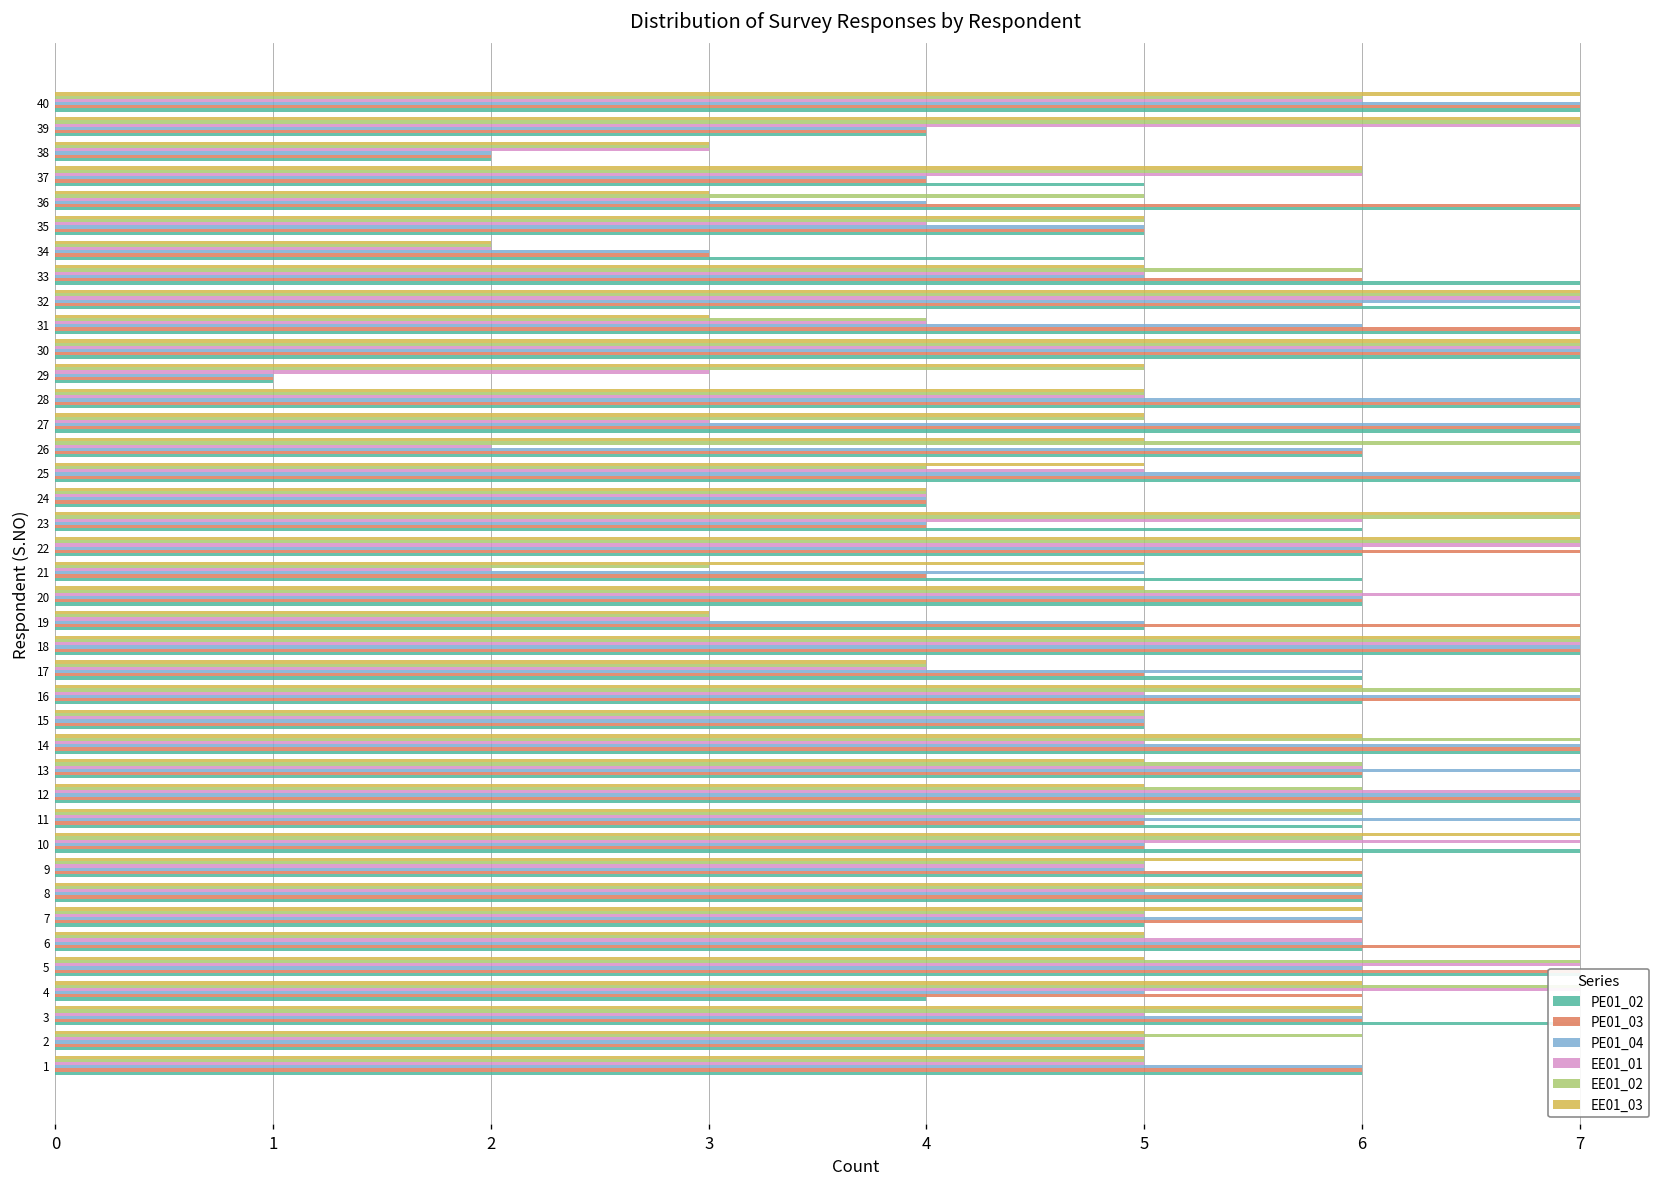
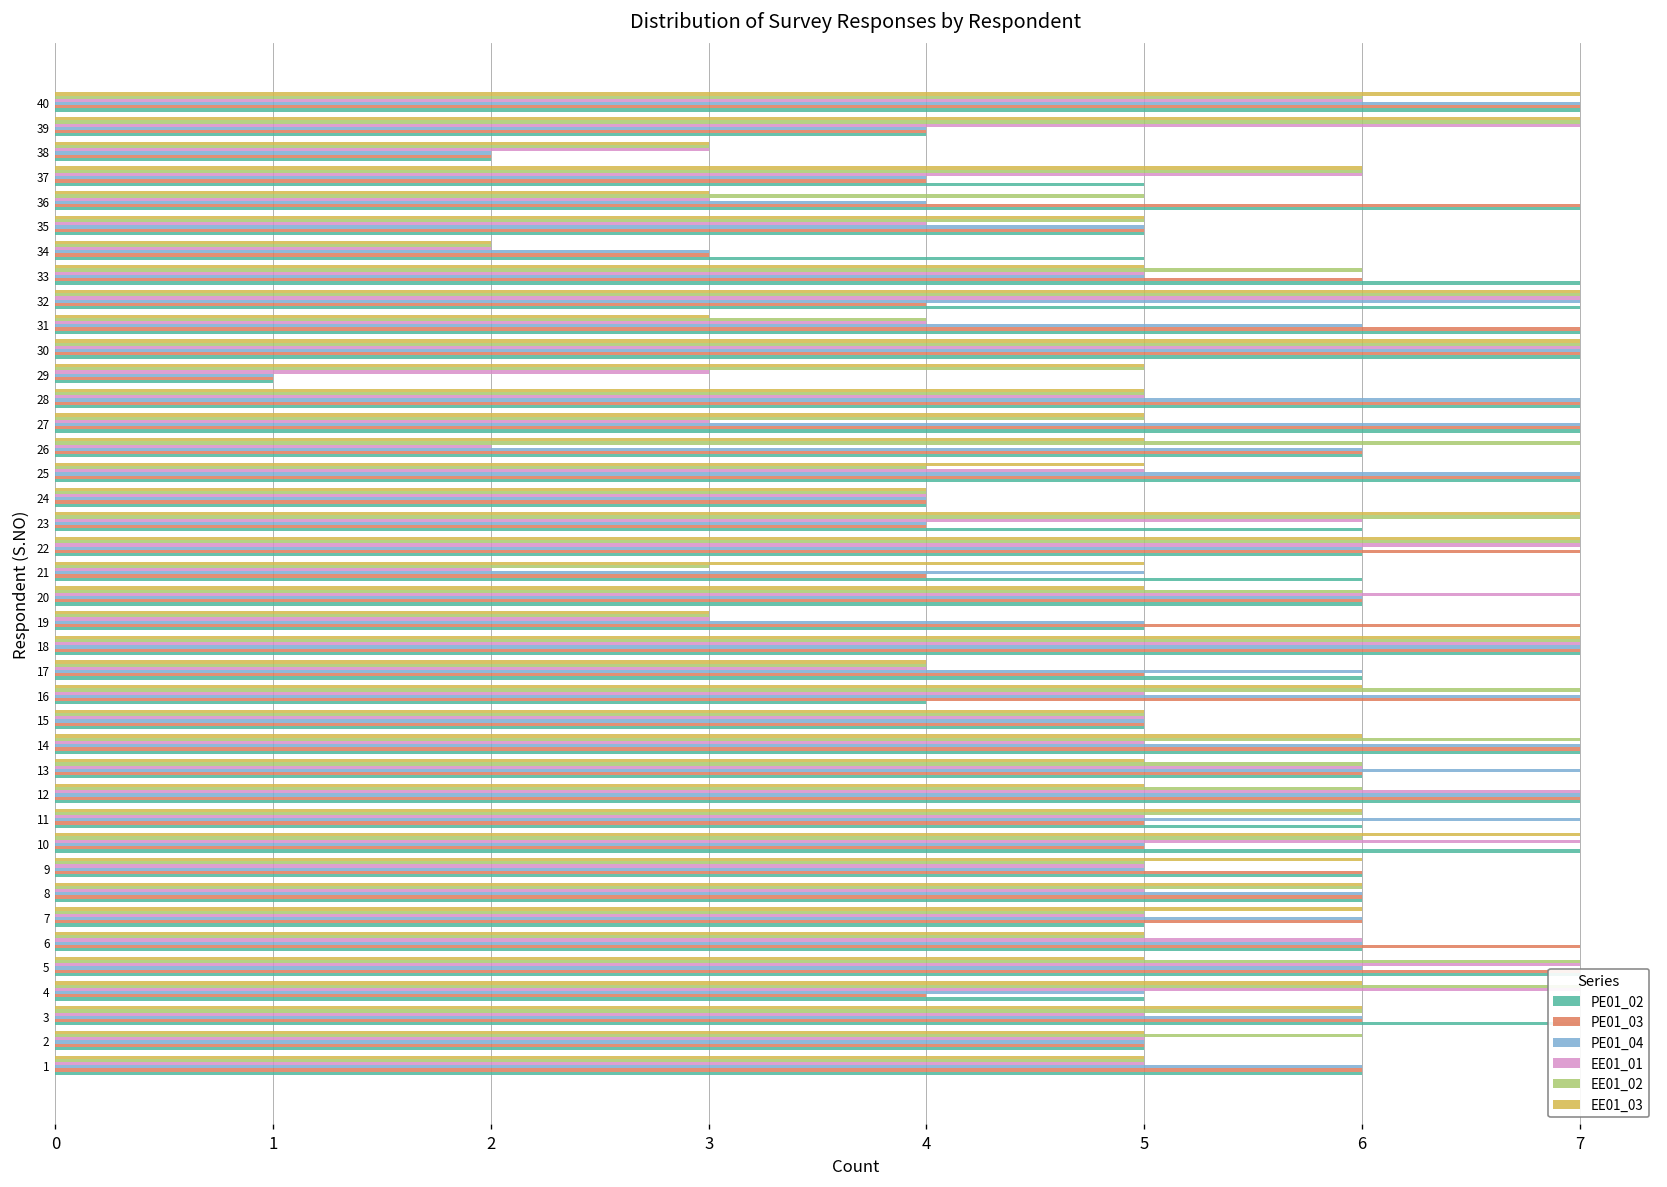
  {
    "PE01_02": {
      "40": 7,
      "39": 4,
      "38": 2,
      "37": 5,
      "36": 7,
      "35": 5,
      "34": 5,
      "33": 7,
      "32": 7,
      "31": 7,
      "30": 7,
      "29": 1,
      "28": 7,
      "27": 7,
      "26": 6,
      "25": 7,
      "24": 4,
      "23": 6,
      "22": 6,
      "21": 6,
      "20": 6,
      "19": 5,
      "18": 7,
      "17": 6,
-     "16": 6,
+     "16": 4,
      "15": 5,
      "14": 7,
      "13": 6,
      "12": 7,
      "11": 6,
      "10": 7,
      "9": 6,
      "8": 6,
      "7": 5,
      "6": 6,
      "5": 7,
-     "4": 4,
+     "4": 5,
      "2": 5,
      "1": 6
    },
    "PE01_03": {
      "40": 7,
      "39": 4,
      "38": 2,
      "37": 4,
      "36": 7,
      "35": 5,
      "34": 3,
      "33": 6,
-     "32": 6,
+     "32": 4,
      "31": 7,
      "30": 7,
      "29": 1,
      "28": 7,
      "27": 7,
      "26": 6,
      "25": 7,
      "24": 4,
      "23": 4,
      "22": 7,
      "21": 4,
      "20": 6,
      "19": 7,
      "18": 7,
      "17": 5,
      "16": 7,
      "15": 5,
      "14": 7,
      "13": 6,
      "12": 7,
      "11": 5,
      "10": 5,
      "9": 6,
      "8": 6,
      "7": 6,
      "6": 7,
      "5": 7,
-     "4": 6,
+     "4": 4,
      "3": 6,
      "2": 5,
      "1": 6
    },
    "PE01_04": {
      "40": 7,
      "39": 4,
      "38": 2,
      "37": 4,
      "36": 4,
      "35": 5,
      "34": 3,
      "33": 5,
      "32": 7,
      "31": 6,
      "30": 7,
      "29": 1,
      "28": 7,
      "27": 7,
      "26": 6,
      "25": 7,
      "24": 4,
      "23": 4,
      "22": 6,
      "21": 5,
      "20": 6,
      "19": 5,
      "18": 7,
      "17": 6,
      "16": 7,
      "15": 5,
      "14": 7,
      "13": 7,
      "12": 7,
      "11": 7,
      "10": 5,
      "9": 5,
      "8": 6,
      "7": 6,
      "6": 6,
      "5": 6,
      "4": 5,
      "3": 6,
      "2": 5,
      "1": 6
    },
    "EE01_01": {
      "40": 6,
      "39": 7,
      "38": 3,
      "37": 6,
      "36": 3,
      "35": 4,
      "34": 2,
      "33": 5,
      "32": 7,
      "31": 4,
      "30": 7,
      "29": 3,
      "28": 5,
      "27": 3,
      "26": 2,
      "25": 5,
      "24": 4,
      "23": 6,
      "22": 7,
      "21": 2,
      "20": 7,
      "19": 3,
      "18": 7,
      "17": 4,
      "16": 5,
      "15": 5,
      "14": 5,
      "13": 6,
      "12": 7,
      "11": 5,
      "10": 7,
      "9": 5,
      "8": 5,
      "7": 5,
      "6": 6,
      "5": 7,
      "3": 5,
      "2": 5,
      "1": 5
    }
  }
